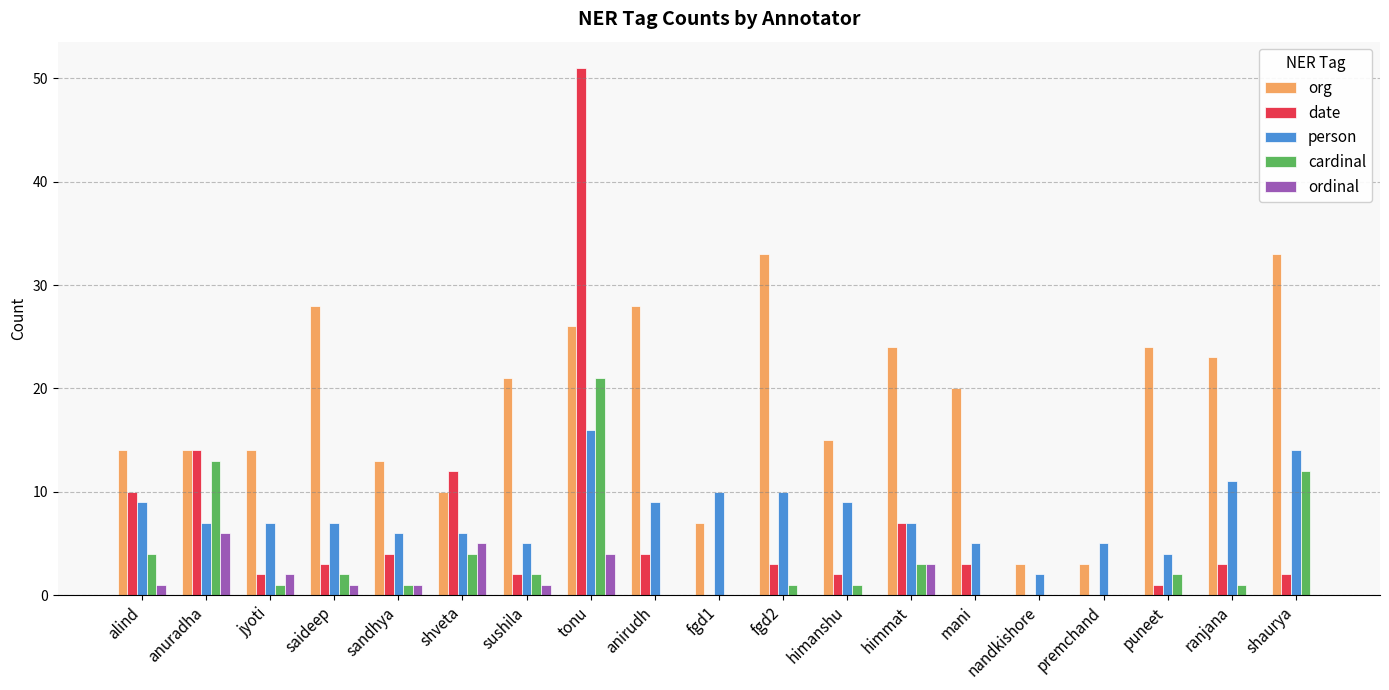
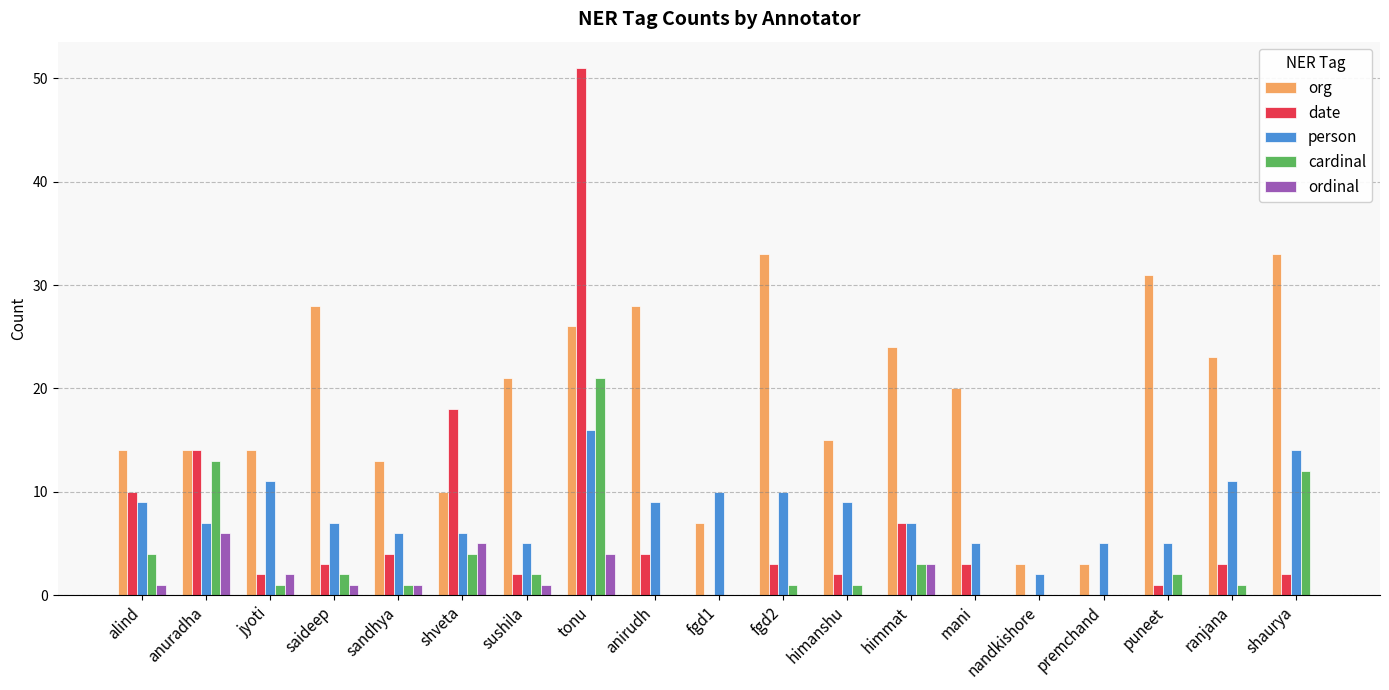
  {
    "org": {
      "alind": 14,
      "anuradha": 14,
      "jyoti": 14,
      "saideep": 28,
      "sandhya": 13,
      "shveta": 10,
      "sushila": 21,
      "tonu": 26,
      "anirudh": 28,
      "fgd1": 7,
      "fgd2": 33,
      "himanshu": 15,
      "himmat": 24,
      "mani": 20,
      "nandkishore": 3,
      "premchand": 3,
-     "puneet": 24,
+     "puneet": 31,
      "ranjana": 23,
      "shaurya": 33
    },
    "date": {
      "alind": 10,
      "anuradha": 14,
      "jyoti": 2,
      "saideep": 3,
      "sandhya": 4,
-     "shveta": 12,
+     "shveta": 18,
      "sushila": 2,
      "tonu": 51,
      "anirudh": 4,
      "fgd1": 0,
      "fgd2": 3,
      "himanshu": 2,
      "himmat": 7,
      "mani": 3,
      "nandkishore": 0,
      "premchand": 0,
      "puneet": 1,
      "ranjana": 3,
      "shaurya": 2
    },
    "person": {
      "alind": 9,
      "anuradha": 7,
-     "jyoti": 7,
+     "jyoti": 11,
      "saideep": 7,
      "sandhya": 6,
      "shveta": 6,
      "sushila": 5,
      "tonu": 16,
      "anirudh": 9,
      "fgd1": 10,
      "fgd2": 10,
      "himanshu": 9,
      "himmat": 7,
      "mani": 5,
      "nandkishore": 2,
      "premchand": 5,
-     "puneet": 4,
+     "puneet": 5,
      "ranjana": 11,
      "shaurya": 14
    },
    "cardinal": {
      "alind": 4,
      "anuradha": 13,
      "jyoti": 1,
      "saideep": 2,
      "sandhya": 1,
      "shveta": 4,
      "sushila": 2,
      "tonu": 21,
      "anirudh": 0,
      "fgd1": 0,
      "fgd2": 1,
      "himanshu": 1,
      "himmat": 3,
      "mani": 0,
      "nandkishore": 0,
      "premchand": 0,
      "puneet": 2,
      "ranjana": 1,
      "shaurya": 12
    },
    "ordinal": {
      "alind": 1,
      "anuradha": 6,
      "jyoti": 2,
      "saideep": 1,
      "sandhya": 1,
      "shveta": 5,
      "sushila": 1,
      "tonu": 4,
      "anirudh": 0,
      "fgd1": 0,
      "fgd2": 0,
      "himanshu": 0,
      "himmat": 3,
      "mani": 0,
      "nandkishore": 0,
      "premchand": 0,
      "puneet": 0,
      "ranjana": 0,
      "shaurya": 0
    }
  }
